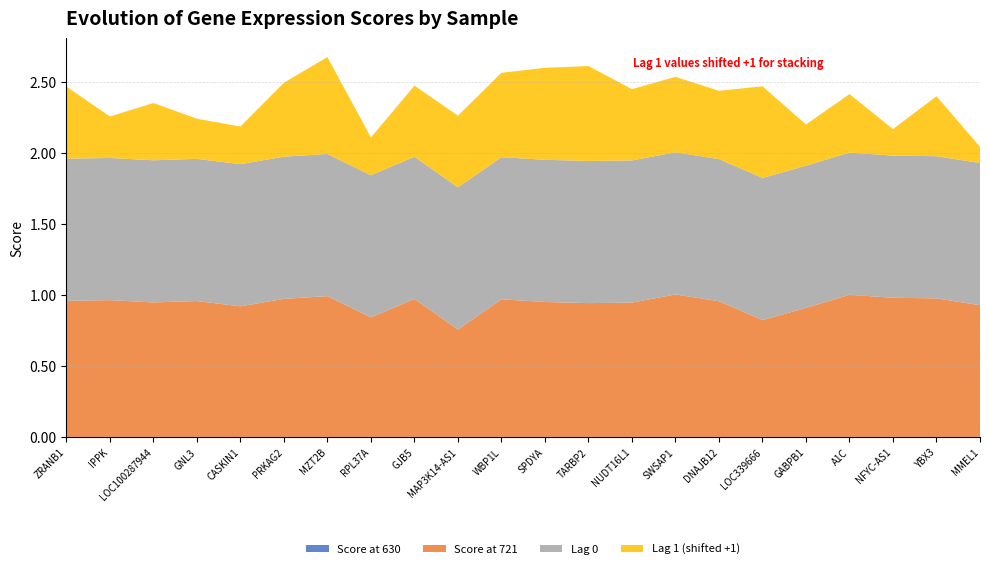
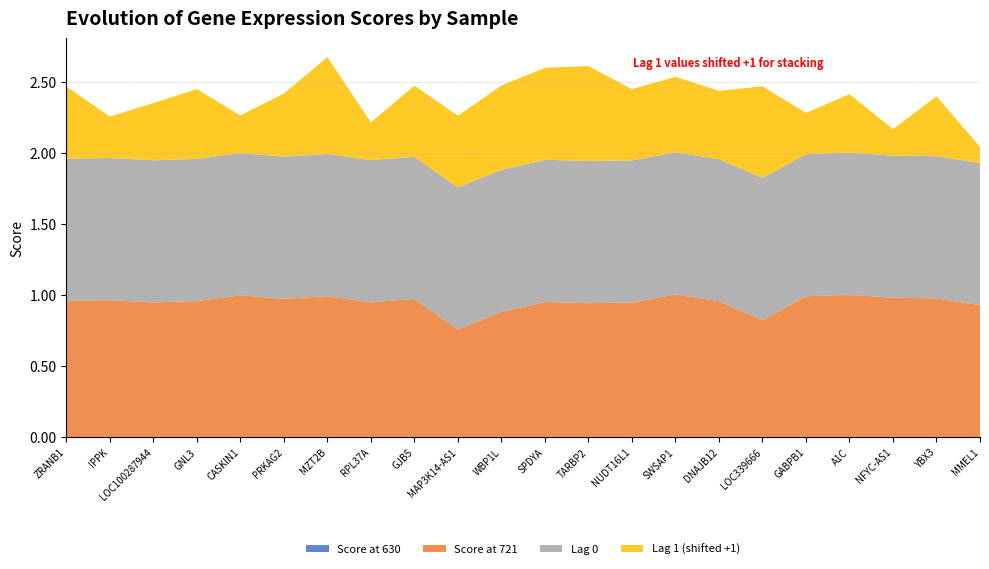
  {
    "Score at 630": {
      "ZRANB1": 0.00,
      "IPPK": 0.00,
      "LOC100287944": 0.00,
      "GNL3": 0.00,
      "CASKIN1": 0.00,
      "PRKAG2": 0.00,
      "MZT2B": 0.00,
      "RPL37A": 0.00,
      "GJB5": 0.00,
      "MAP3K14-AS1": 0.00,
      "WBP1L": 0.00,
      "SPDYA": 0.00,
      "TARBP2": 0.00,
      "NUDT16L1": 0.00,
      "SWSAP1": 0.00,
      "DNAJB12": 0.00,
      "LOC339666": 0.00,
      "GABPB1": 0.00,
      "A1C": 0.00,
      "NFYC-AS1": 0.00,
      "YBX3": 0.00,
      "MMEL1": 0.00
    },
    "Score at 721": {
      "ZRANB1": 0.96,
      "IPPK": 0.96,
      "LOC100287944": 0.95,
      "GNL3": 0.96,
-     "CASKIN1": 0.92,
+     "CASKIN1": 1.00,
      "PRKAG2": 0.97,
      "MZT2B": 0.99,
-     "RPL37A": 0.84,
+     "RPL37A": 0.95,
      "GJB5": 0.97,
      "MAP3K14-AS1": 0.76,
-     "WBP1L": 0.97,
+     "WBP1L": 0.88,
      "SPDYA": 0.95,
      "TARBP2": 0.94,
      "NUDT16L1": 0.95,
      "SWSAP1": 1.00,
      "DNAJB12": 0.95,
      "LOC339666": 0.82,
-     "GABPB1": 0.91,
+     "GABPB1": 0.99,
      "A1C": 1.00,
      "NFYC-AS1": 0.98,
      "YBX3": 0.97,
      "MMEL1": 0.93
    },
    "Lag 0": {
      "ZRANB1": 1.00,
      "IPPK": 1.00,
      "LOC100287944": 1.00,
      "GNL3": 1.00,
      "CASKIN1": 1.00,
      "PRKAG2": 1.00,
      "MZT2B": 1.00,
      "RPL37A": 1.00,
      "GJB5": 1.00,
      "MAP3K14-AS1": 1.00,
      "WBP1L": 1.00,
      "SPDYA": 1.00,
      "TARBP2": 1.00,
      "NUDT16L1": 1.00,
      "SWSAP1": 1.00,
      "DNAJB12": 1.00,
      "LOC339666": 1.00,
      "GABPB1": 1.00,
      "A1C": 1.00,
      "NFYC-AS1": 1.00,
      "YBX3": 1.00,
      "MMEL1": 1.00
    },
    "Lag 1 (shifted +1)": {
      "ZRANB1": 0.51,
      "IPPK": 0.29,
      "LOC100287944": 0.40,
-     "GNL3": 0.28,
+     "GNL3": 0.49,
      "CASKIN1": 0.26,
-     "PRKAG2": 0.52,
+     "PRKAG2": 0.44,
      "MZT2B": 0.68,
      "RPL37A": 0.27,
      "GJB5": 0.50,
      "MAP3K14-AS1": 0.50,
      "WBP1L": 0.59,
      "SPDYA": 0.65,
      "TARBP2": 0.67,
      "NUDT16L1": 0.50,
      "DNAJB12": 0.48,
      "LOC339666": 0.64,
      "GABPB1": 0.29,
      "A1C": 0.41,
      "NFYC-AS1": 0.19,
      "YBX3": 0.42,
      "MMEL1": 0.11
    }
  }
